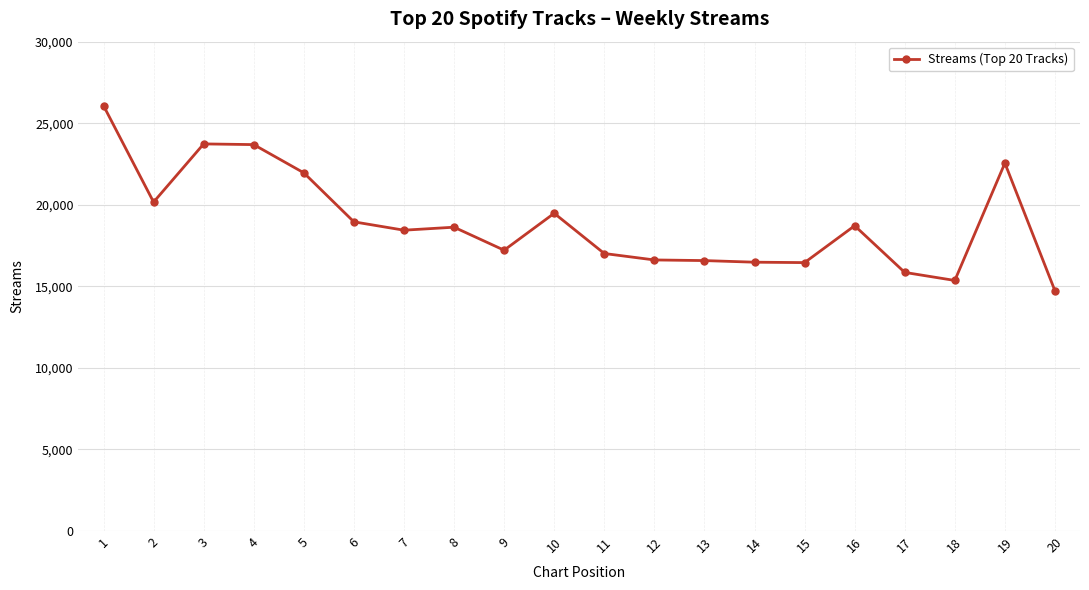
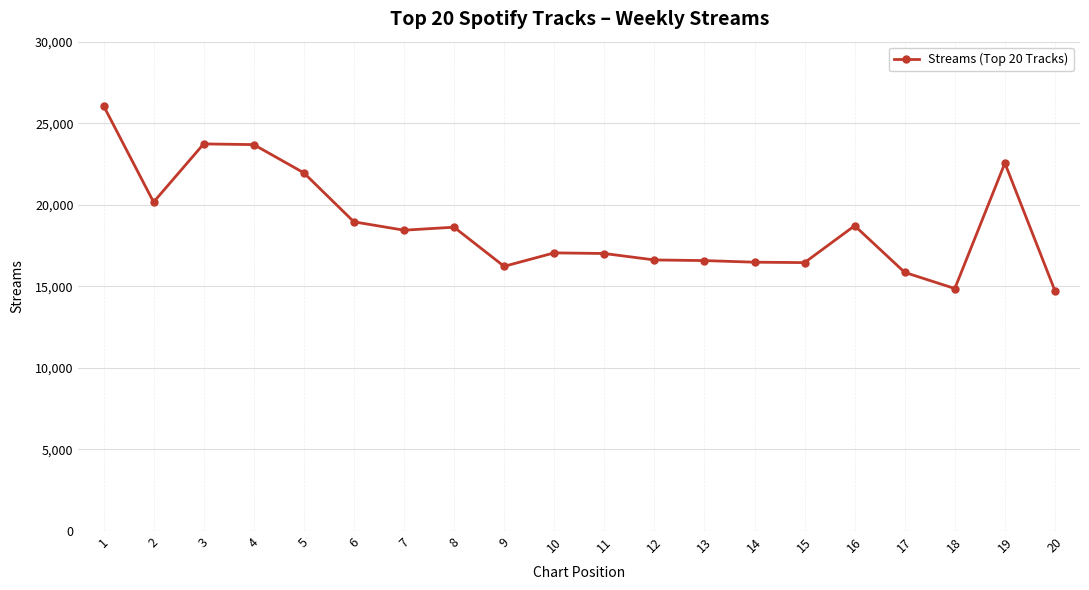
  {
    "1": "26,100",
    "2": "20,200",
    "3": "23,700",
    "4": "23,700",
    "5": "22,000",
    "6": "19,000",
    "7": "18,400",
    "8": "18,600",
-   "9": "17,200",
-   "10": "19,500",
+   "9": "16,200",
+   "10": "17,100",
    "11": "17,000",
    "12": "16,600",
    "13": "16,600",
    "14": "16,500",
    "15": "16,500",
    "16": "18,700",
    "17": "15,900",
-   "18": "15,400",
+   "18": "14,900",
    "19": "22,600",
    "20": "14,700"
  }
